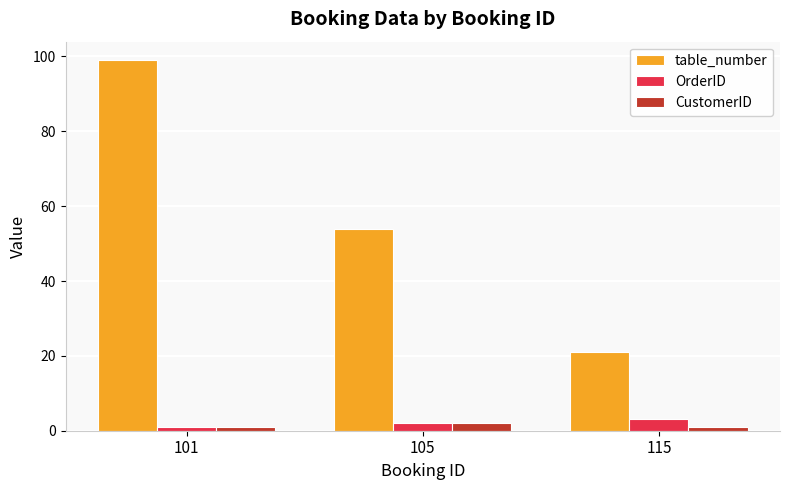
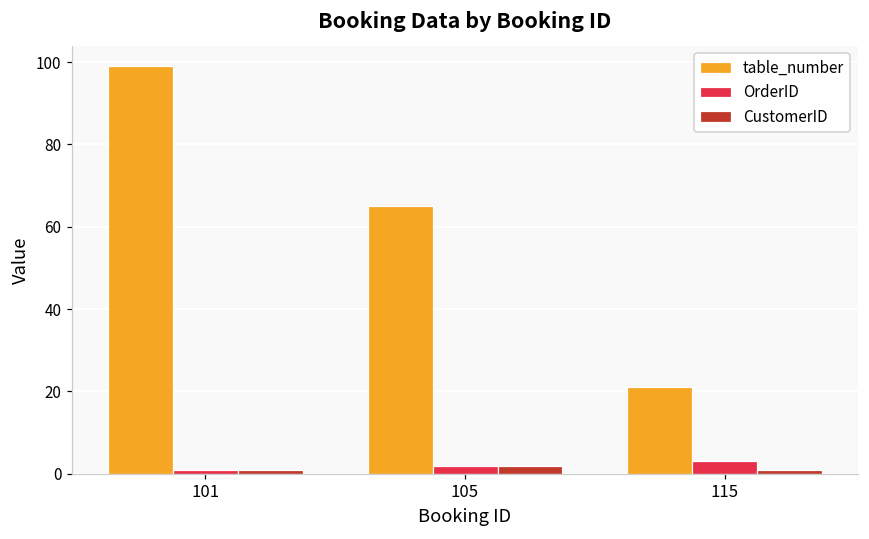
  {
    "table_number": {
      "101": 99,
-     "105": 54,
+     "105": 65,
      "115": 21
    }
  }
